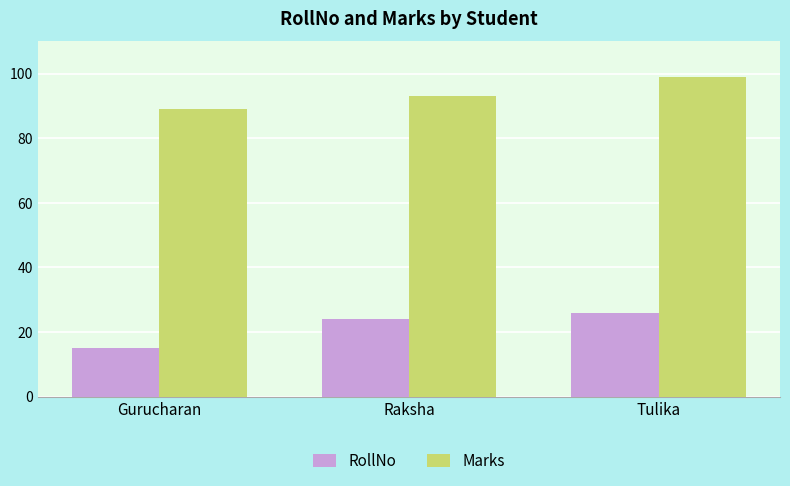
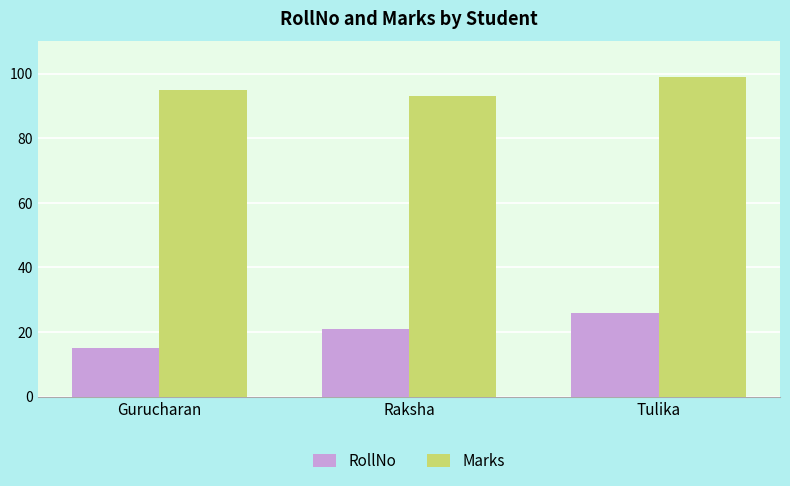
  {
    "RollNo": {
      "Gurucharan": 15,
-     "Raksha": 24,
+     "Raksha": 21,
      "Tulika": 26
    },
    "Marks": {
-     "Gurucharan": 89,
+     "Gurucharan": 95,
      "Raksha": 93,
      "Tulika": 99
    }
  }
